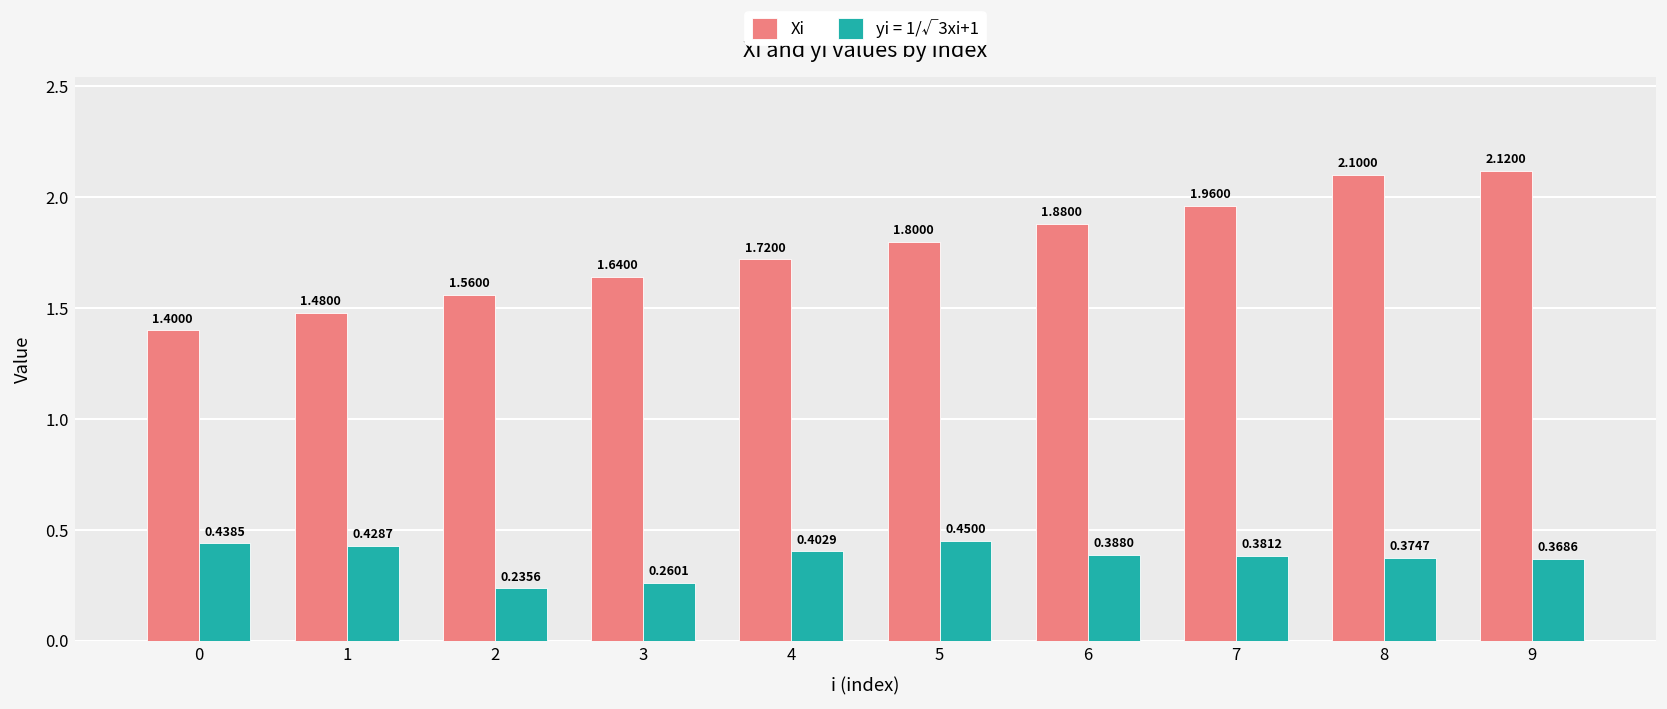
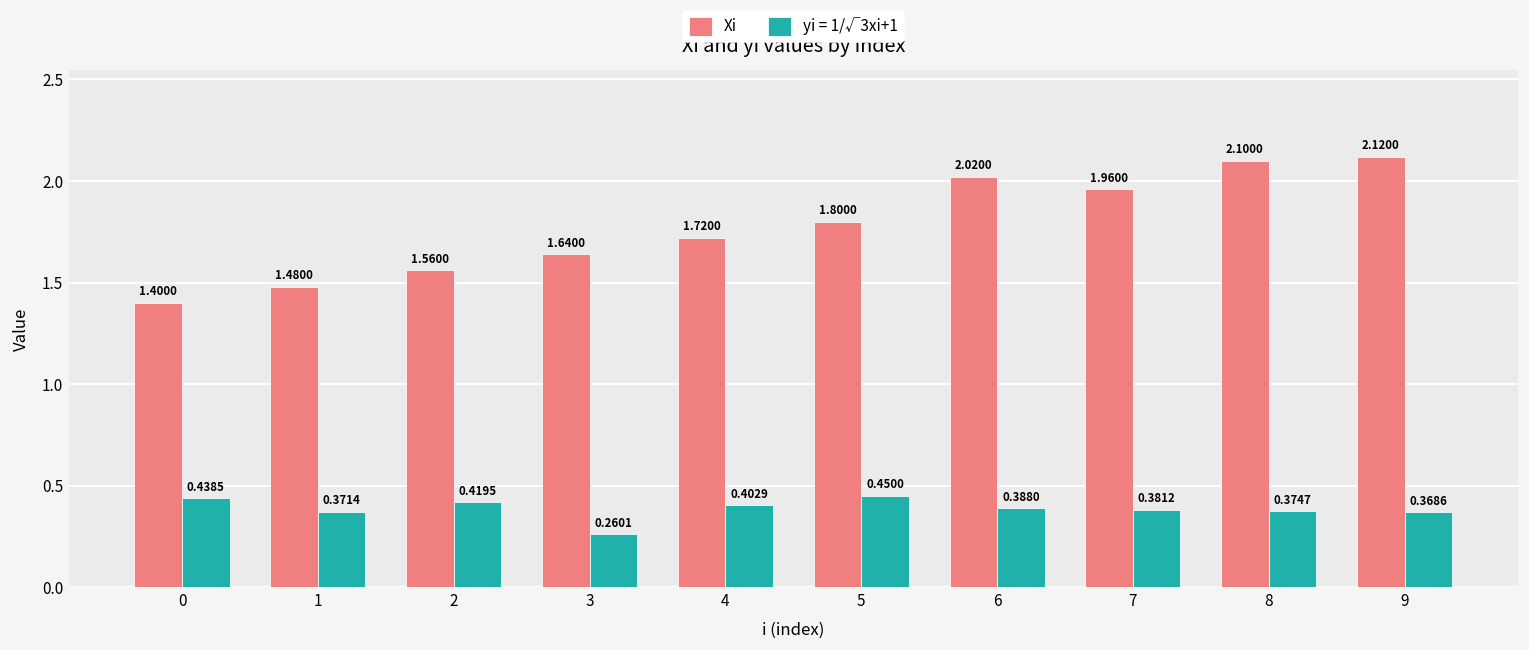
  {
    "Xi": {
      "0": 1.4000,
      "1": 1.4800,
      "2": 1.5600,
      "3": 1.6400,
      "4": 1.7200,
      "5": 1.8000,
-     "6": 1.8800,
+     "6": 2.0200,
      "7": 1.9600,
      "8": 2.1000,
      "9": 2.1200
    },
    "yi = 1/√3xi+1": {
      "0": 0.4385,
-     "1": 0.4287,
-     "2": 0.2356,
+     "1": 0.3714,
+     "2": 0.4195,
      "3": 0.2601,
      "4": 0.4029,
      "5": 0.4500,
      "6": 0.3880,
      "7": 0.3812,
      "8": 0.3747,
      "9": 0.3686
    }
  }
